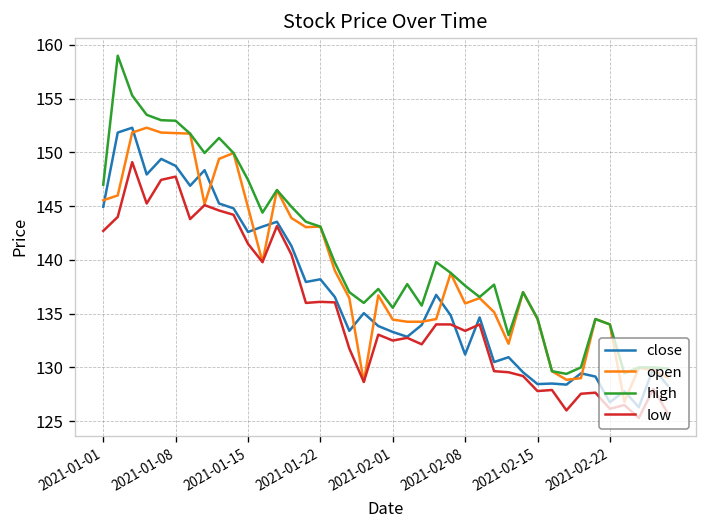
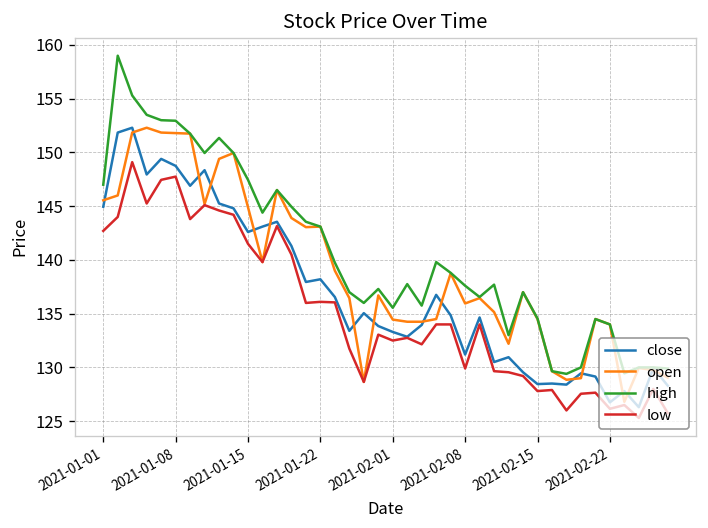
  {
    "close": {
      "2021-01-01": 145,
      "2021-01-08": 149,
      "2021-01-15": 143,
      "2021-01-22": 138,
      "2021-02-01": 133,
      "2021-02-08": 131,
      "2021-02-15": 128
    },
    "open": {
      "2021-01-01": 146,
      "2021-01-08": 152,
      "2021-01-15": 145,
      "2021-02-01": 134,
      "2021-02-08": 136
    },
    "high": {
      "2021-01-01": 147,
      "2021-01-08": 153,
      "2021-01-15": 147,
      "2021-02-01": 136,
      "2021-02-08": 138
    },
    "low": {
      "2021-01-01": 143,
      "2021-01-08": 148,
      "2021-01-15": 142,
      "2021-01-22": 136,
      "2021-02-01": 133,
-     "2021-02-08": 133,
+     "2021-02-08": 130,
      "2021-02-15": 128
    }
  }
